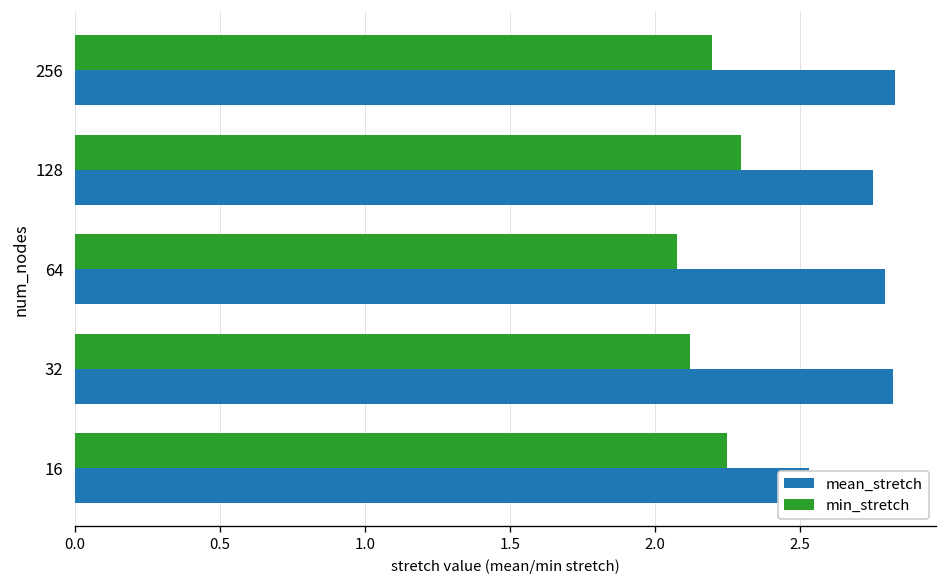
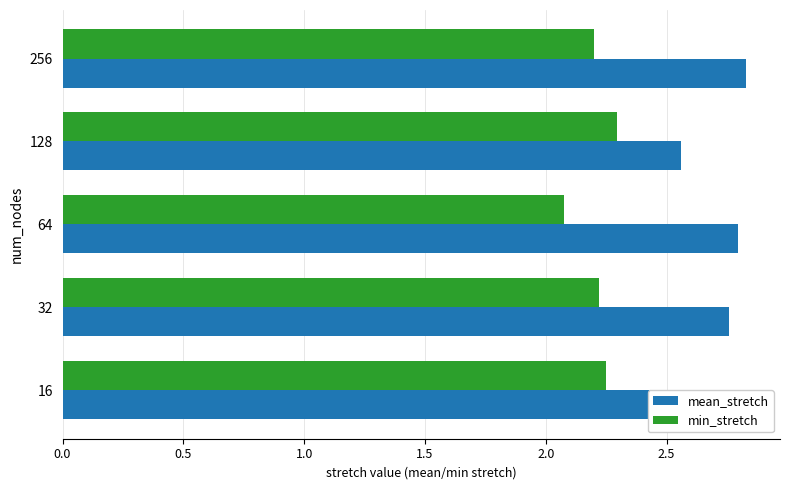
  {
    "mean_stretch": {
      "256": 2.83,
-     "128": 2.75,
+     "128": 2.56,
      "64": 2.79,
-     "32": 2.82
+     "32": 2.76
    },
    "min_stretch": {
      "256": 2.20,
      "128": 2.30,
      "64": 2.08,
-     "32": 2.12,
+     "32": 2.22,
      "16": 2.25
    }
  }
